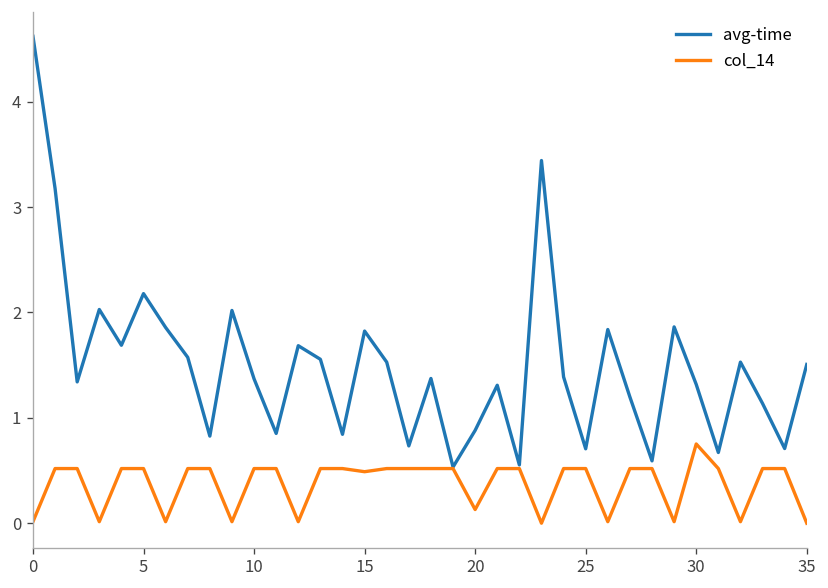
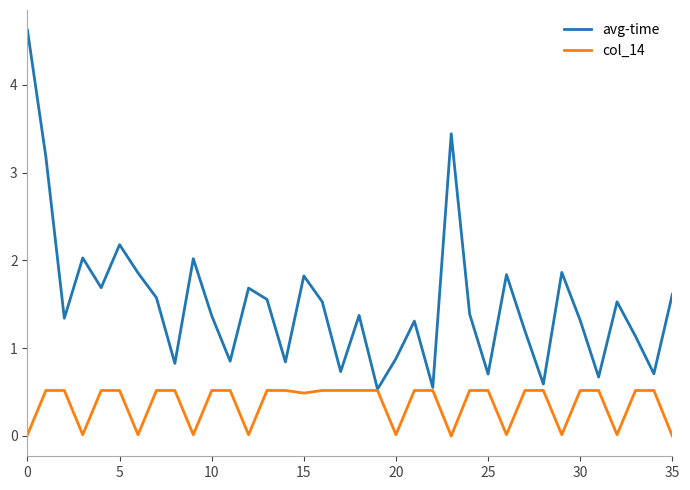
  {
    "avg-time": {
      "0": 4.6,
      "5": 2.2,
      "10": 1.4,
      "15": 1.8,
      "20": 0.9,
      "25": 0.7,
      "30": 1.3,
-     "35": 1.5
+     "35": 1.6
    },
    "col_14": {
      "0": 0.0,
      "5": 0.5,
      "10": 0.5,
      "15": 0.5,
-     "20": 0.1,
+     "20": 0.0,
      "25": 0.5,
-     "30": 0.8,
+     "30": 0.5,
      "35": 0.0
    }
  }
